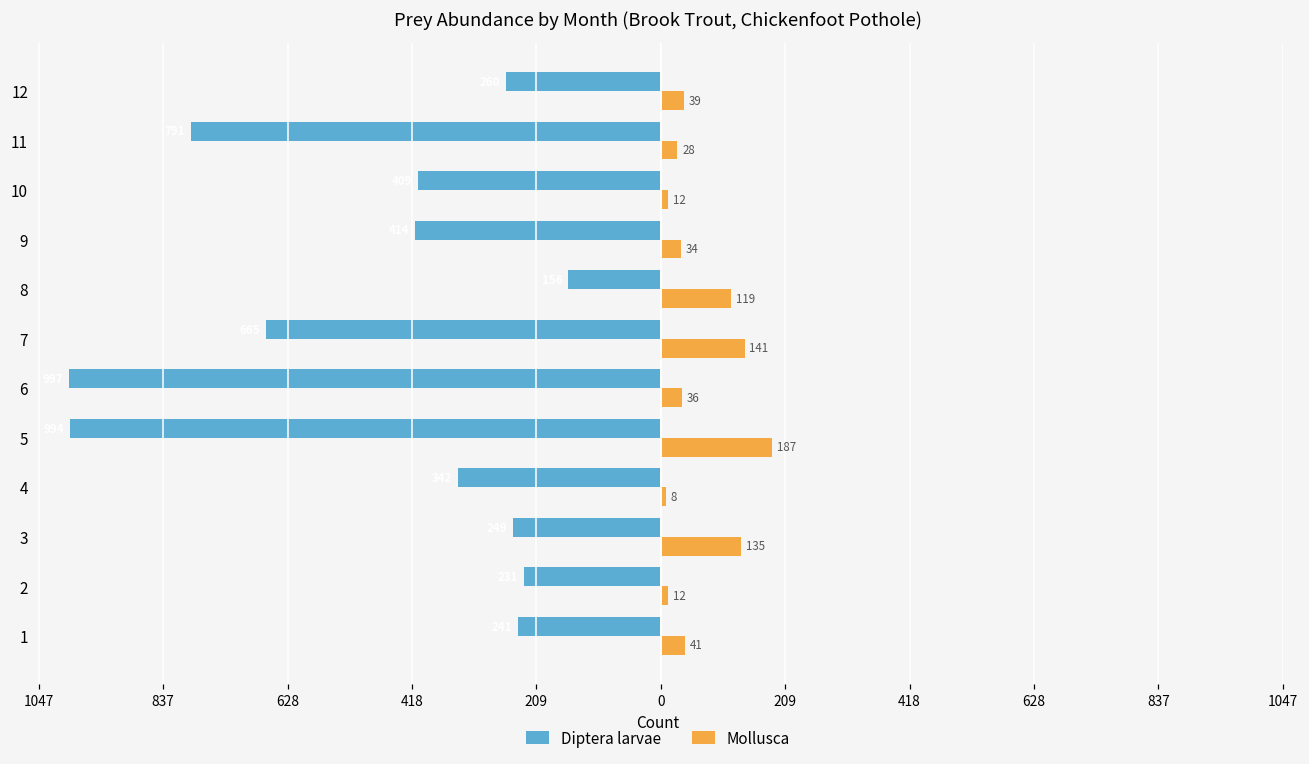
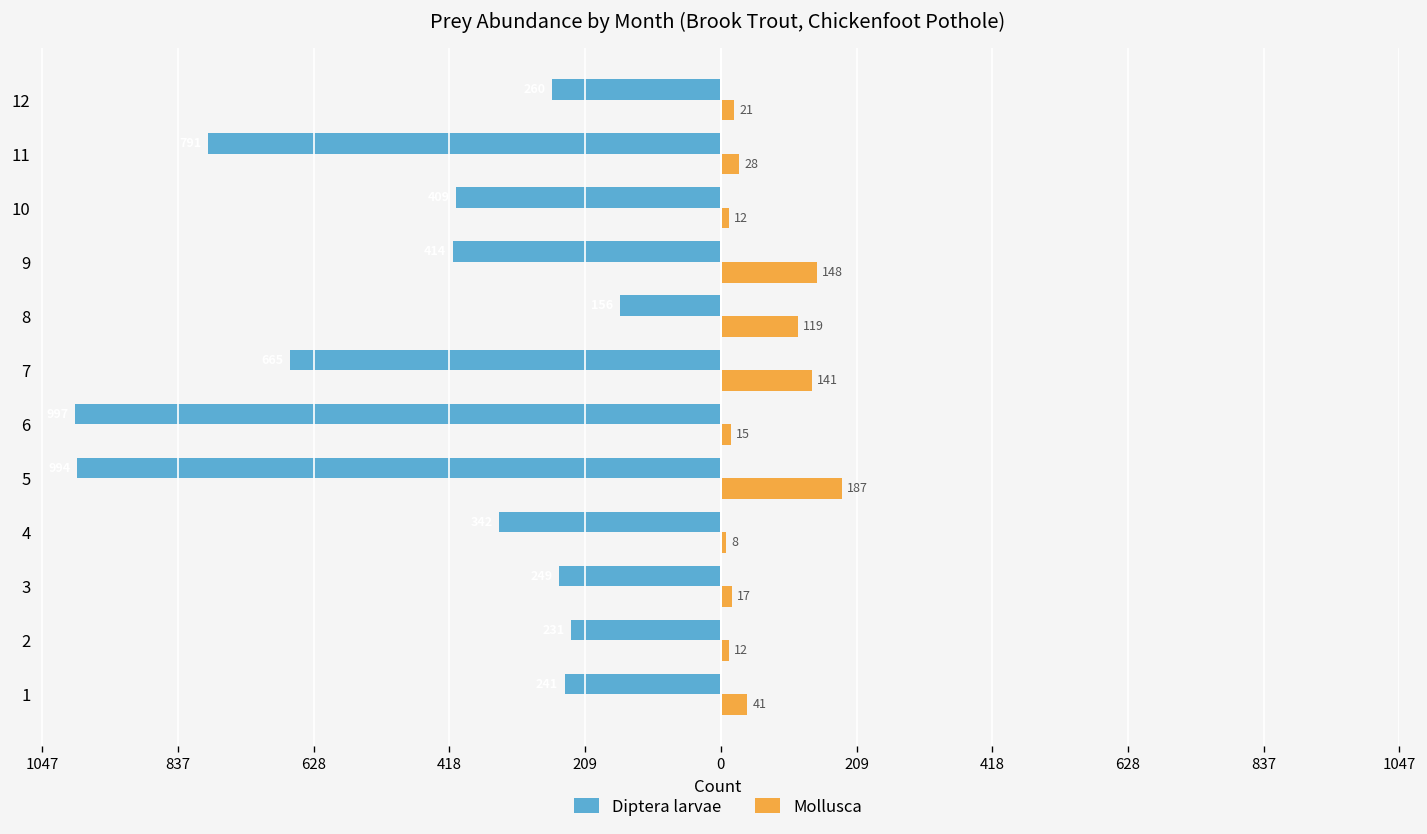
  {
    "Mollusca": {
-     "12": 39,
+     "12": 21,
      "11": 28,
      "10": 12,
-     "9": 34,
+     "9": 148,
      "8": 119,
      "7": 141,
-     "6": 36,
+     "6": 15,
      "5": 187,
      "4": 8,
-     "3": 135,
+     "3": 17,
      "2": 12,
      "1": 41
    }
  }
